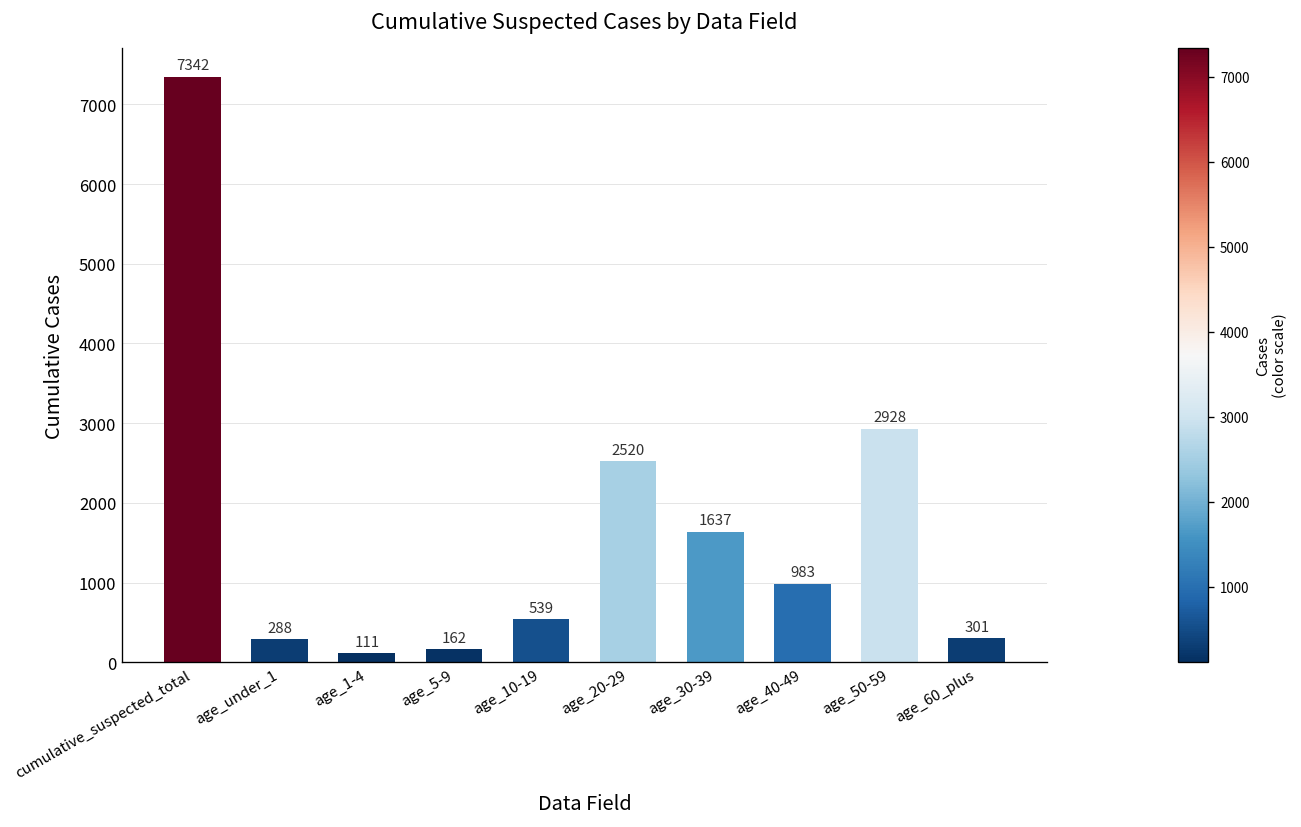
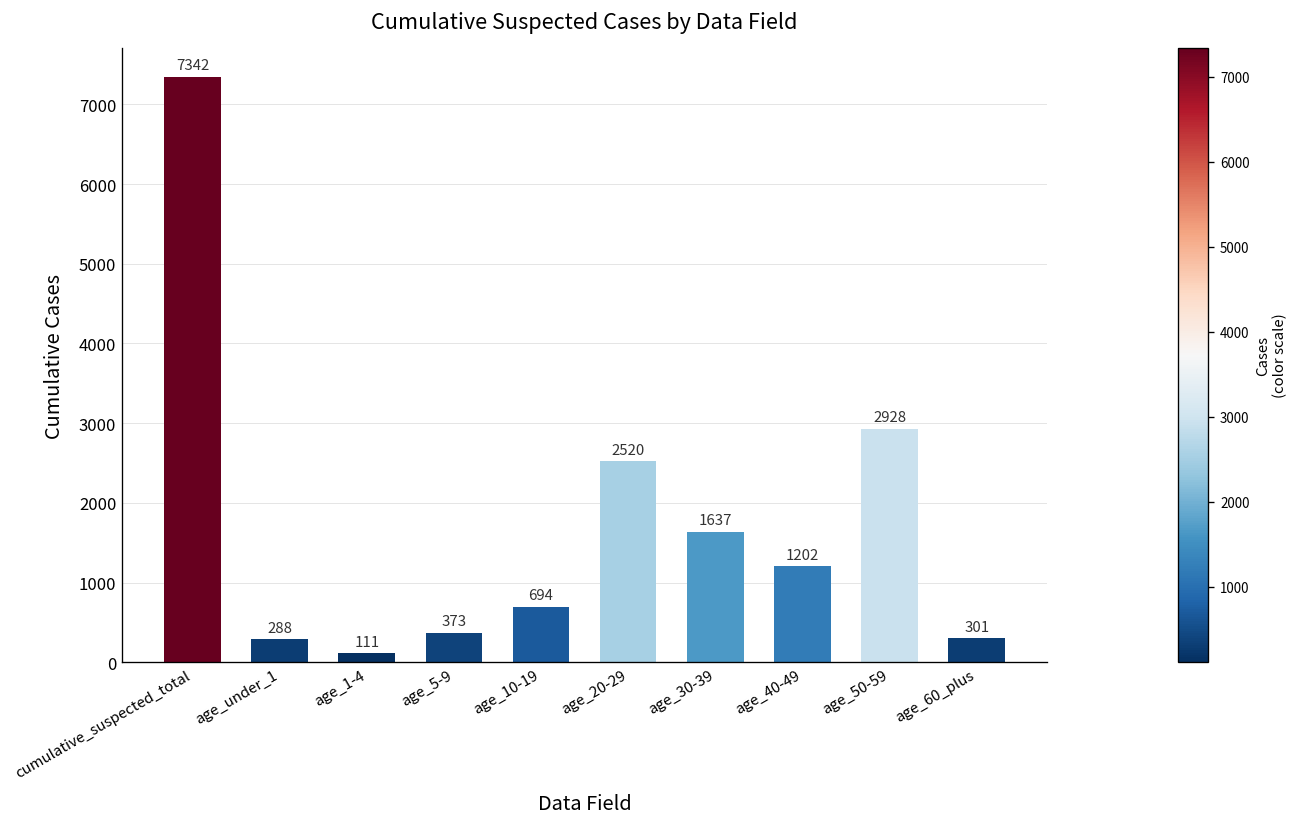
  {
    "cumulative_suspected_total": 7342,
    "age_under_1": 288,
    "age_1-4": 111,
-   "age_5-9": 162,
-   "age_10-19": 539,
+   "age_5-9": 373,
+   "age_10-19": 694,
    "age_20-29": 2520,
    "age_30-39": 1637,
-   "age_40-49": 983,
+   "age_40-49": 1202,
    "age_50-59": 2928,
    "age_60_plus": 301
  }
